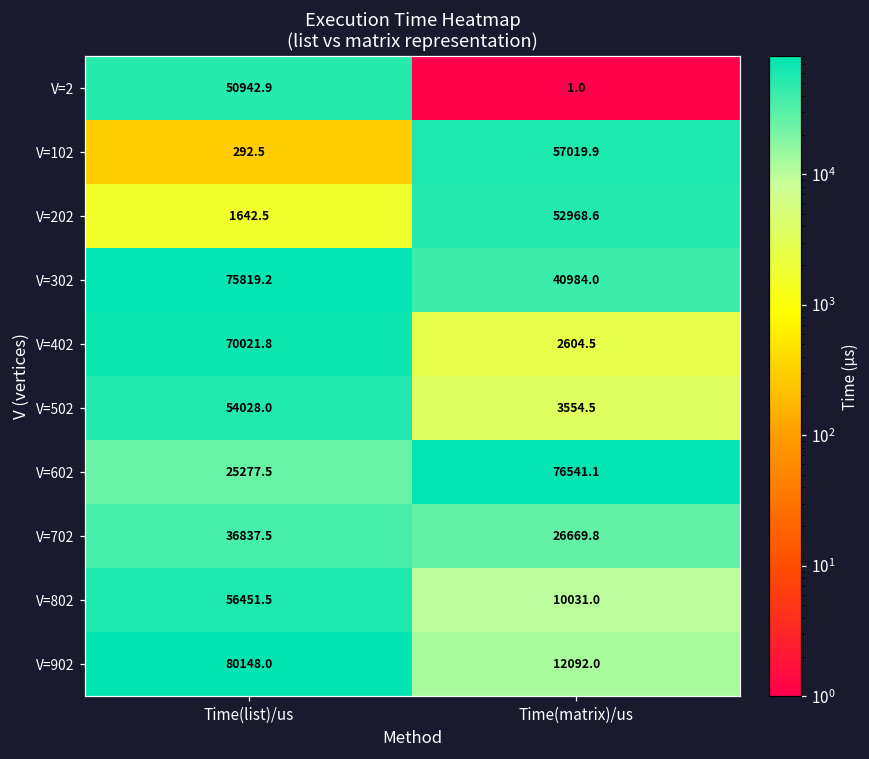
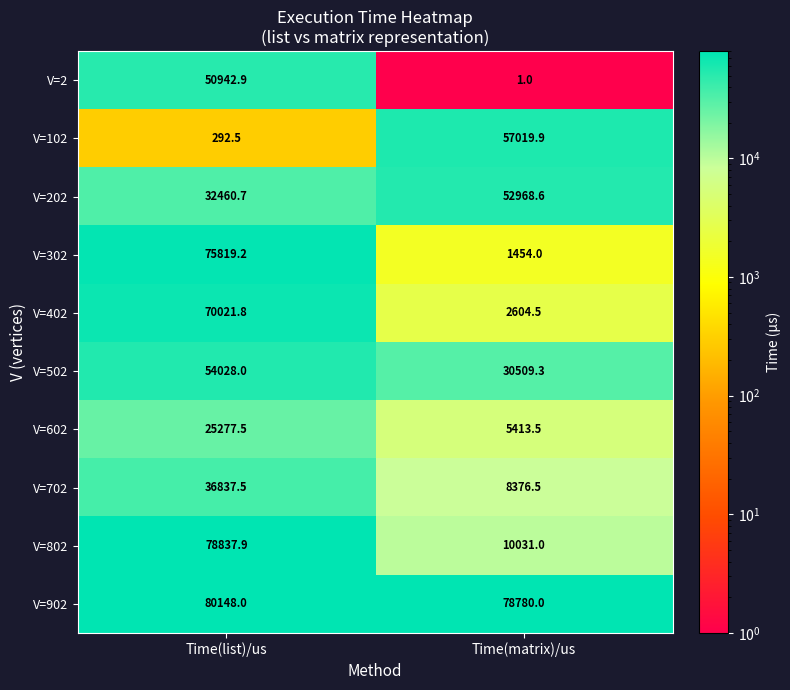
  {
    "V=2": {
      "Time(list)/us": 50942.9,
      "Time(matrix)/us": 1.0
    },
    "V=102": {
      "Time(list)/us": 292.5,
      "Time(matrix)/us": 57019.9
    },
    "V=202": {
-     "Time(list)/us": 1642.5,
+     "Time(list)/us": 32460.7,
      "Time(matrix)/us": 52968.6
    },
    "V=302": {
      "Time(list)/us": 75819.2,
-     "Time(matrix)/us": 40984.0
+     "Time(matrix)/us": 1454.0
    },
    "V=402": {
      "Time(list)/us": 70021.8,
      "Time(matrix)/us": 2604.5
    },
    "V=502": {
      "Time(list)/us": 54028.0,
-     "Time(matrix)/us": 3554.5
+     "Time(matrix)/us": 30509.3
    },
    "V=602": {
      "Time(list)/us": 25277.5,
-     "Time(matrix)/us": 76541.1
+     "Time(matrix)/us": 5413.5
    },
    "V=702": {
      "Time(list)/us": 36837.5,
-     "Time(matrix)/us": 26669.8
+     "Time(matrix)/us": 8376.5
    },
    "V=802": {
-     "Time(list)/us": 56451.5,
+     "Time(list)/us": 78837.9,
      "Time(matrix)/us": 10031.0
    },
    "V=902": {
      "Time(list)/us": 80148.0,
-     "Time(matrix)/us": 12092.0
+     "Time(matrix)/us": 78780.0
    }
  }
